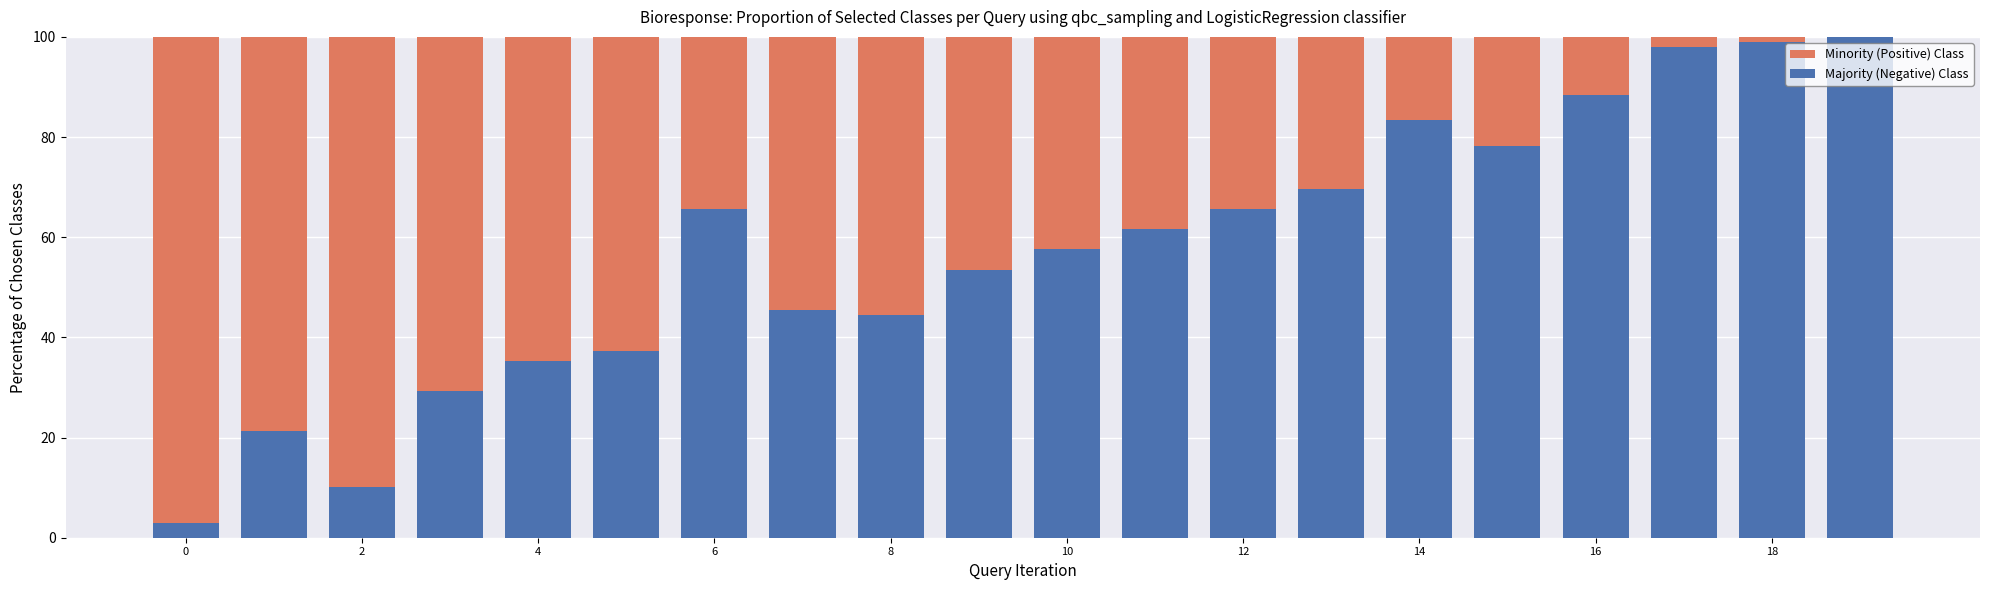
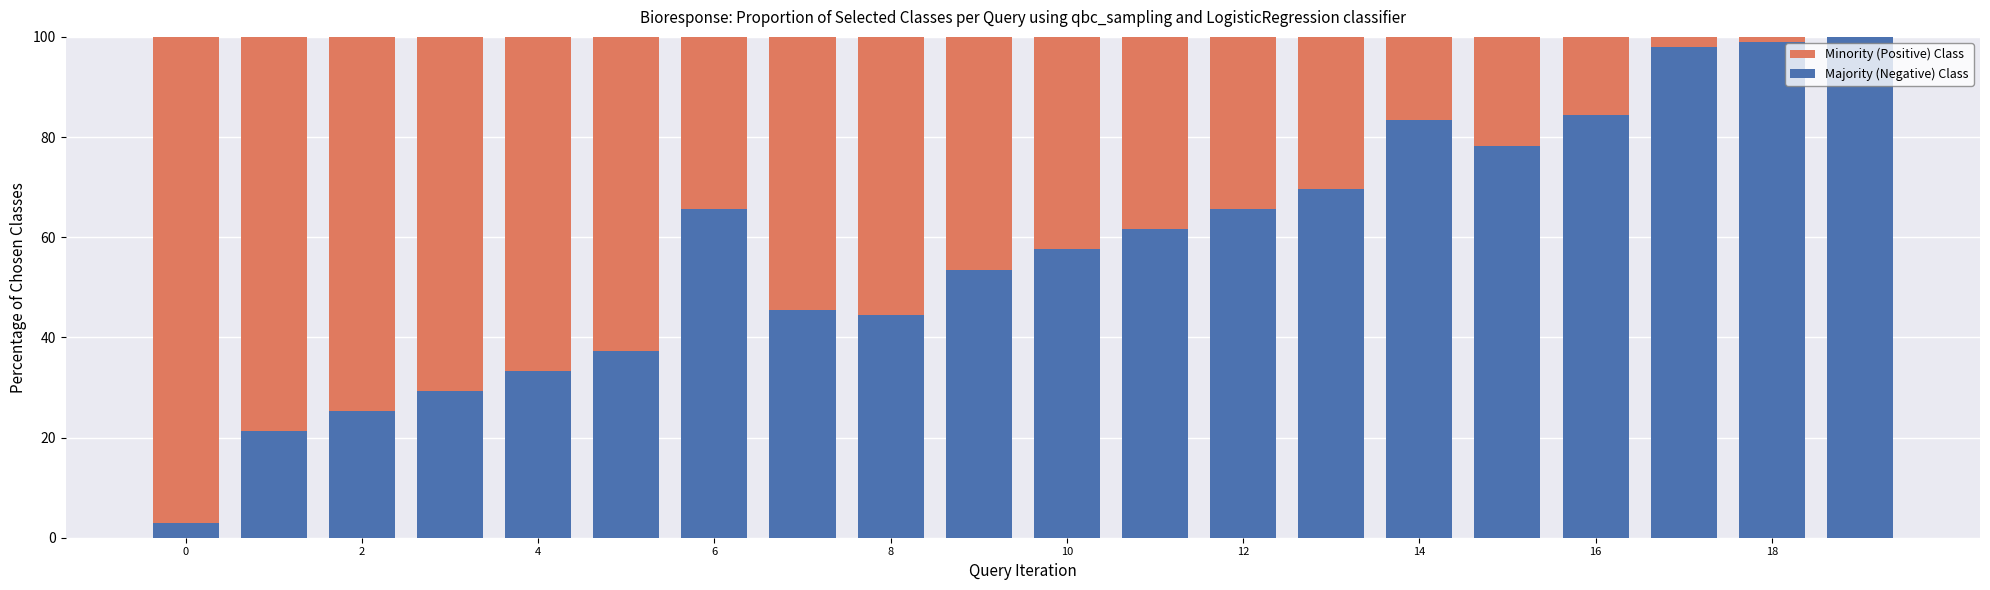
  {
    "Minority (Positive) Class": {
      "0": 100,
      "2": 100,
      "4": 100,
      "6": 100,
      "8": 100,
      "10": 100,
      "12": 100,
      "14": 100,
      "16": 100,
      "18": 100
    },
    "Majority (Negative) Class": {
-     "2": 10,
-     "4": 35,
-     "16": 88
+     "2": 25,
+     "4": 33,
+     "16": 84
    }
  }
